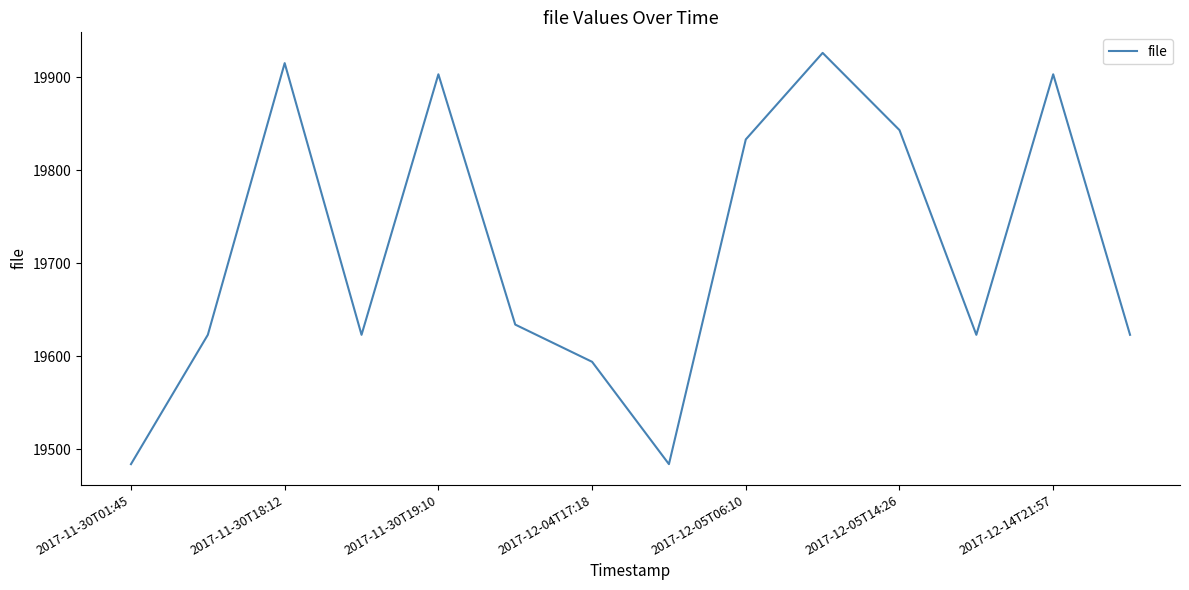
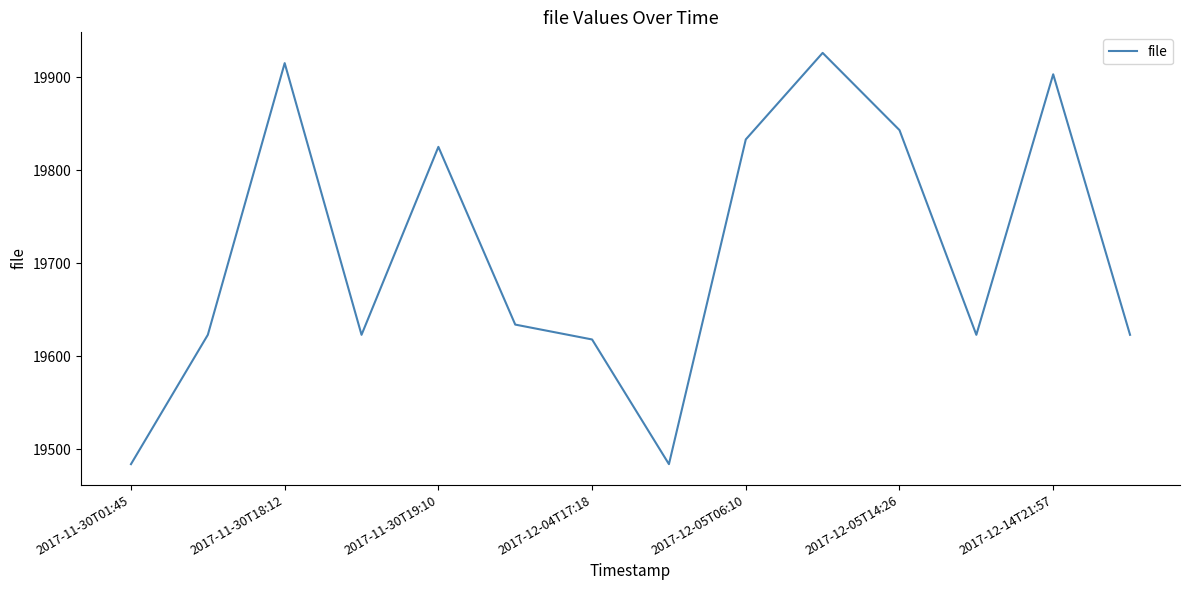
  {
    "2017-11-30T01:45": 19480,
    "2017-11-30T18:12": 19920,
-   "2017-11-30T19:10": 19900,
-   "2017-12-04T17:18": 19590,
+   "2017-11-30T19:10": 19830,
+   "2017-12-04T17:18": 19620,
    "2017-12-05T06:10": 19830,
    "2017-12-05T14:26": 19840,
    "2017-12-14T21:57": 19900
  }
